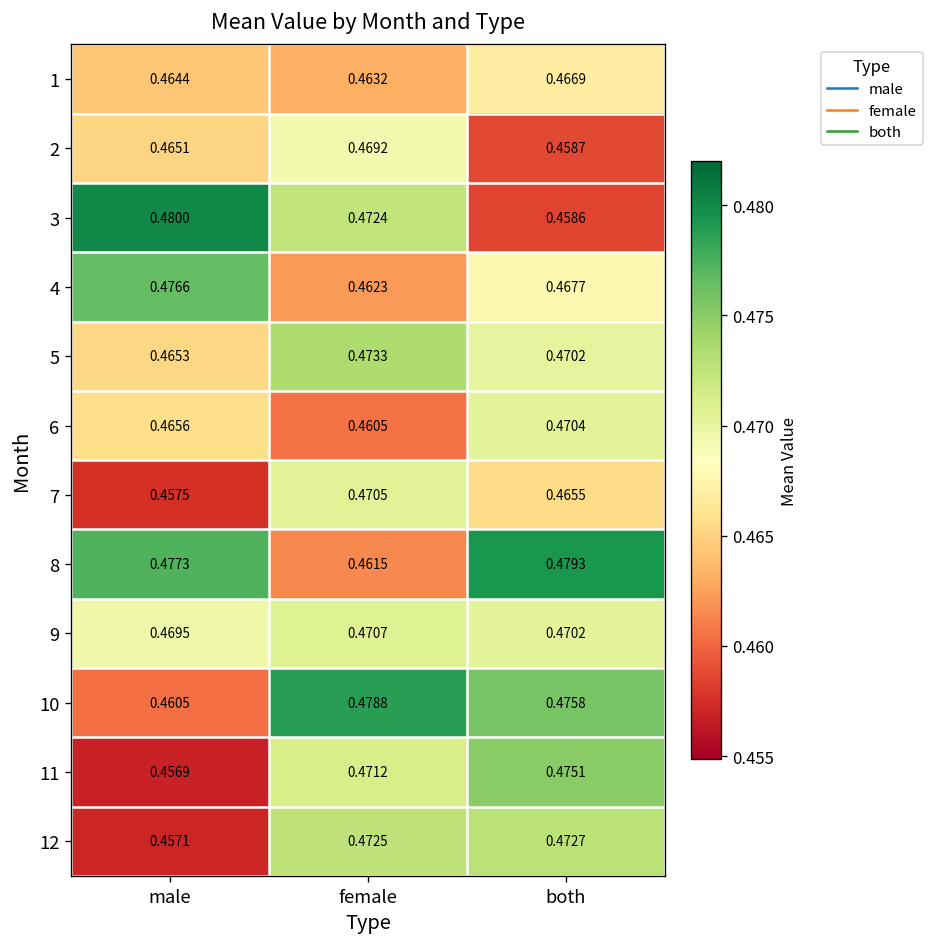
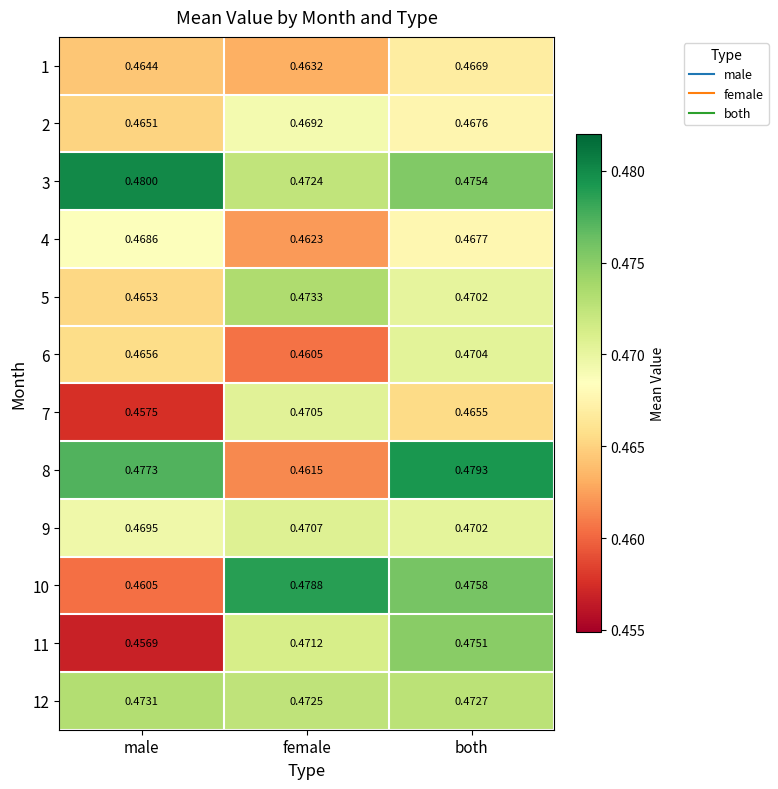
  {
    "1": {
      "male": 0.4644,
      "female": 0.4632,
      "both": 0.4669
    },
    "2": {
      "male": 0.4651,
      "female": 0.4692,
-     "both": 0.4587
+     "both": 0.4676
    },
    "3": {
      "male": 0.4800,
      "female": 0.4724,
-     "both": 0.4586
+     "both": 0.4754
    },
    "4": {
-     "male": 0.4766,
+     "male": 0.4686,
      "female": 0.4623,
      "both": 0.4677
    },
    "5": {
      "male": 0.4653,
      "female": 0.4733,
      "both": 0.4702
    },
    "6": {
      "male": 0.4656,
      "female": 0.4605,
      "both": 0.4704
    },
    "7": {
      "male": 0.4575,
      "female": 0.4705,
      "both": 0.4655
    },
    "8": {
      "male": 0.4773,
      "female": 0.4615,
      "both": 0.4793
    },
    "9": {
      "male": 0.4695,
      "female": 0.4707,
      "both": 0.4702
    },
    "10": {
      "male": 0.4605,
      "female": 0.4788,
      "both": 0.4758
    },
    "11": {
      "male": 0.4569,
      "female": 0.4712,
      "both": 0.4751
    },
    "12": {
-     "male": 0.4571,
+     "male": 0.4731,
      "female": 0.4725,
      "both": 0.4727
    }
  }
